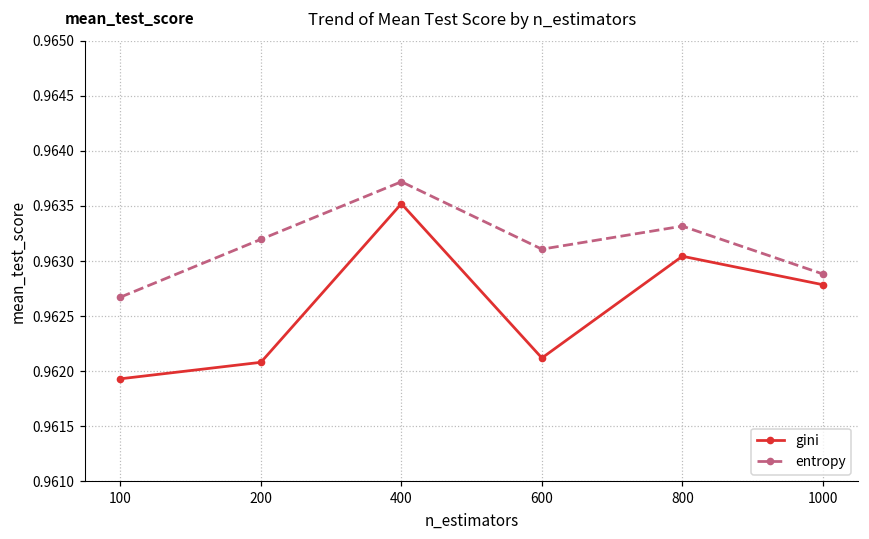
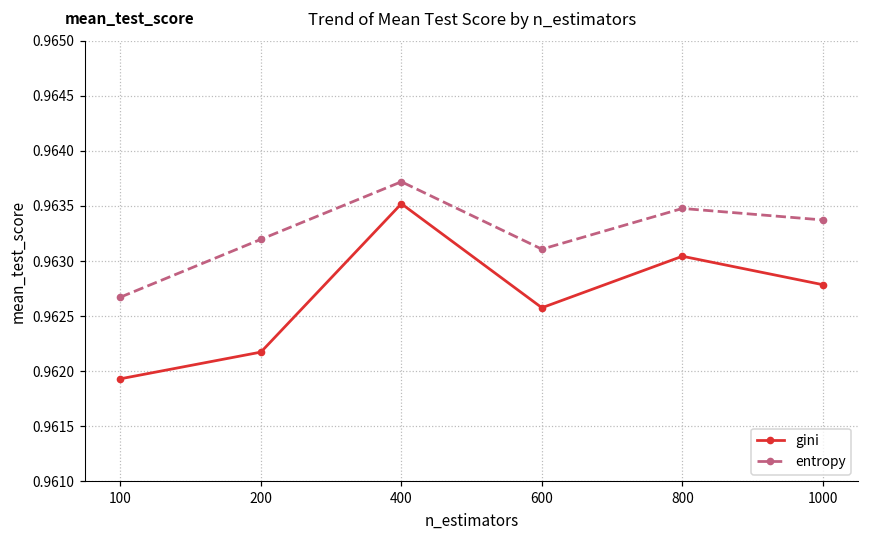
  {
    "gini": {
      "100": 0.96193,
-     "200": 0.96208,
+     "200": 0.96217,
      "400": 0.96352,
-     "600": 0.96212,
+     "600": 0.96258,
      "800": 0.96304,
      "1000": 0.96279
    },
    "entropy": {
      "100": 0.96267,
      "200": 0.96320,
      "400": 0.96372,
      "600": 0.96311,
-     "800": 0.96332,
-     "1000": 0.96288
+     "800": 0.96348,
+     "1000": 0.96337
    }
  }
